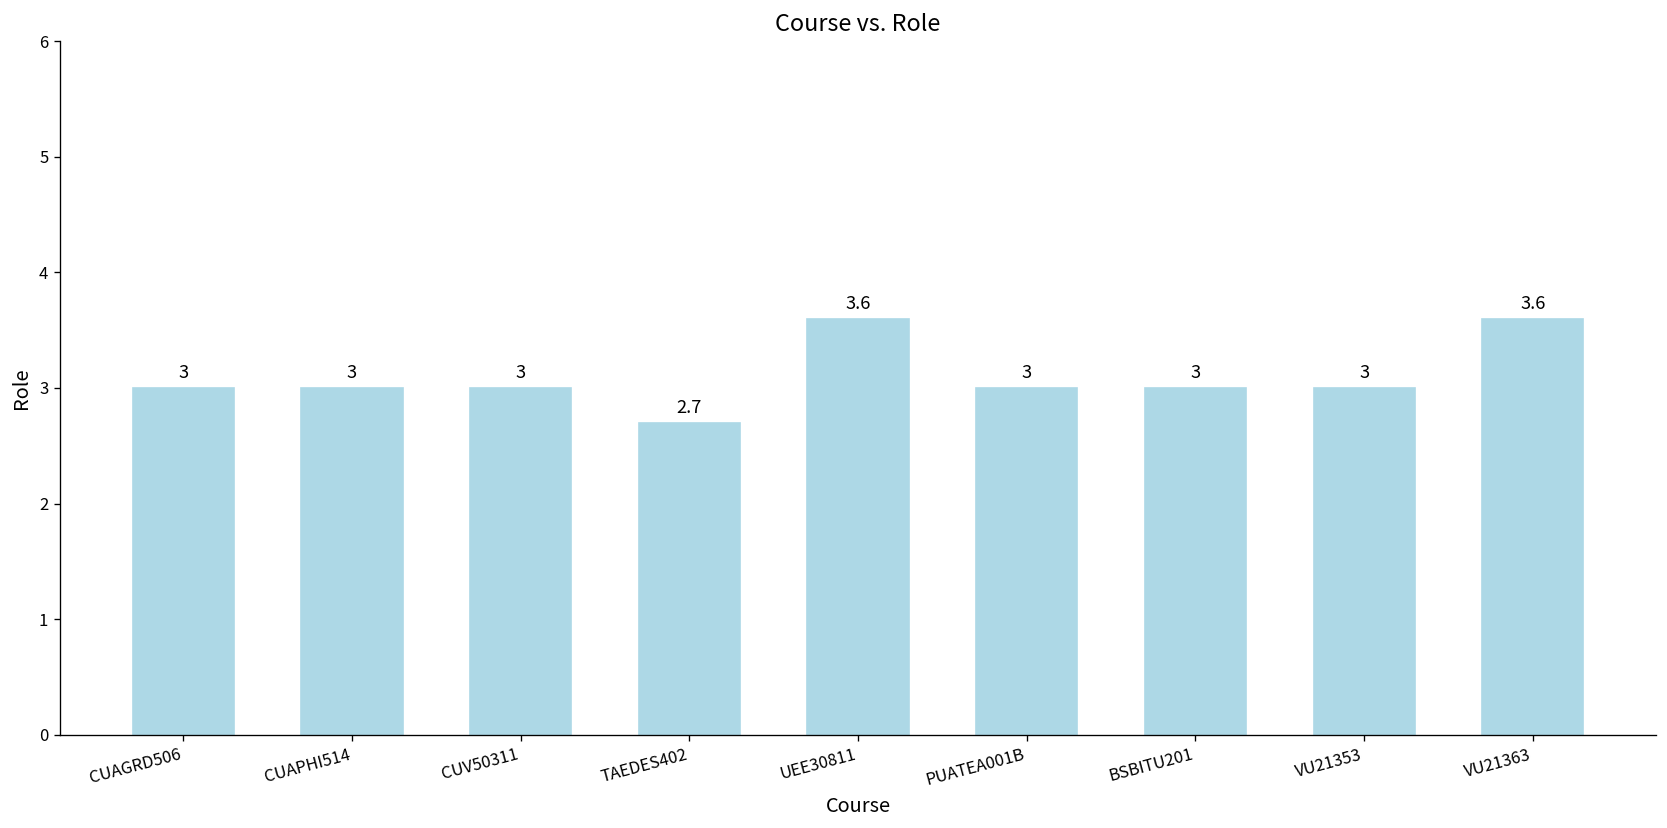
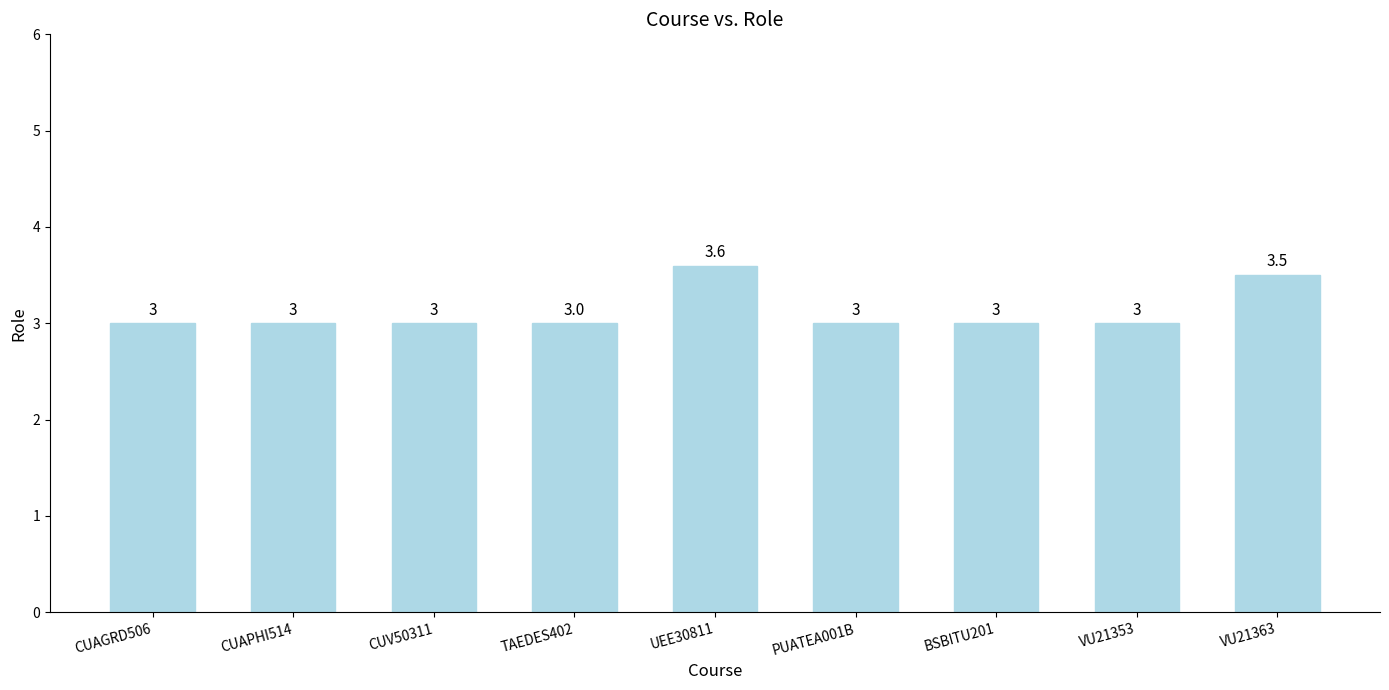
  {
    "CUAGRD506": 3,
    "CUAPHI514": 3,
    "CUV50311": 3,
-   "TAEDES402": 2.7,
+   "TAEDES402": 3.0,
    "UEE30811": 3.6,
    "PUATEA001B": 3,
    "BSBITU201": 3,
    "VU21353": 3,
-   "VU21363": 3.6
+   "VU21363": 3.5
  }
